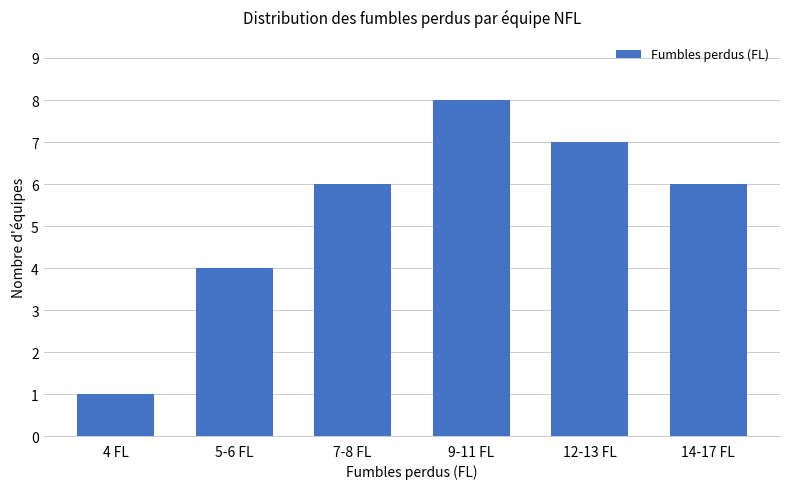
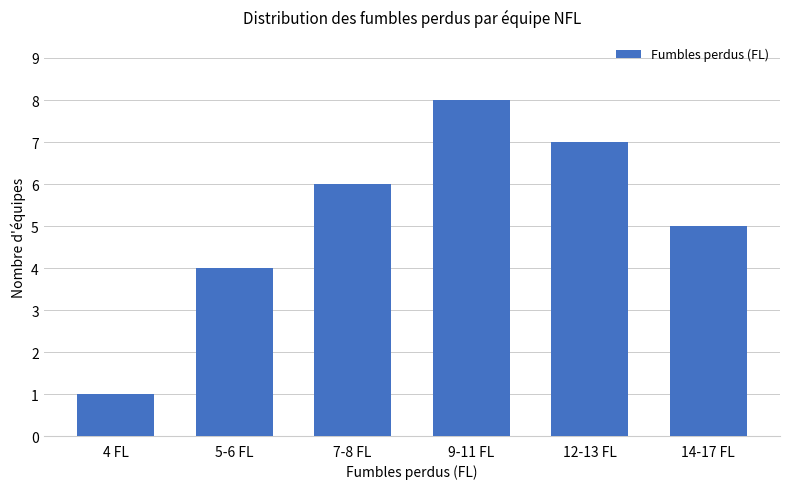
  {
    "4 FL": 1,
    "5-6 FL": 4,
    "7-8 FL": 6,
    "9-11 FL": 8,
    "12-13 FL": 7,
-   "14-17 FL": 6
+   "14-17 FL": 5
  }
